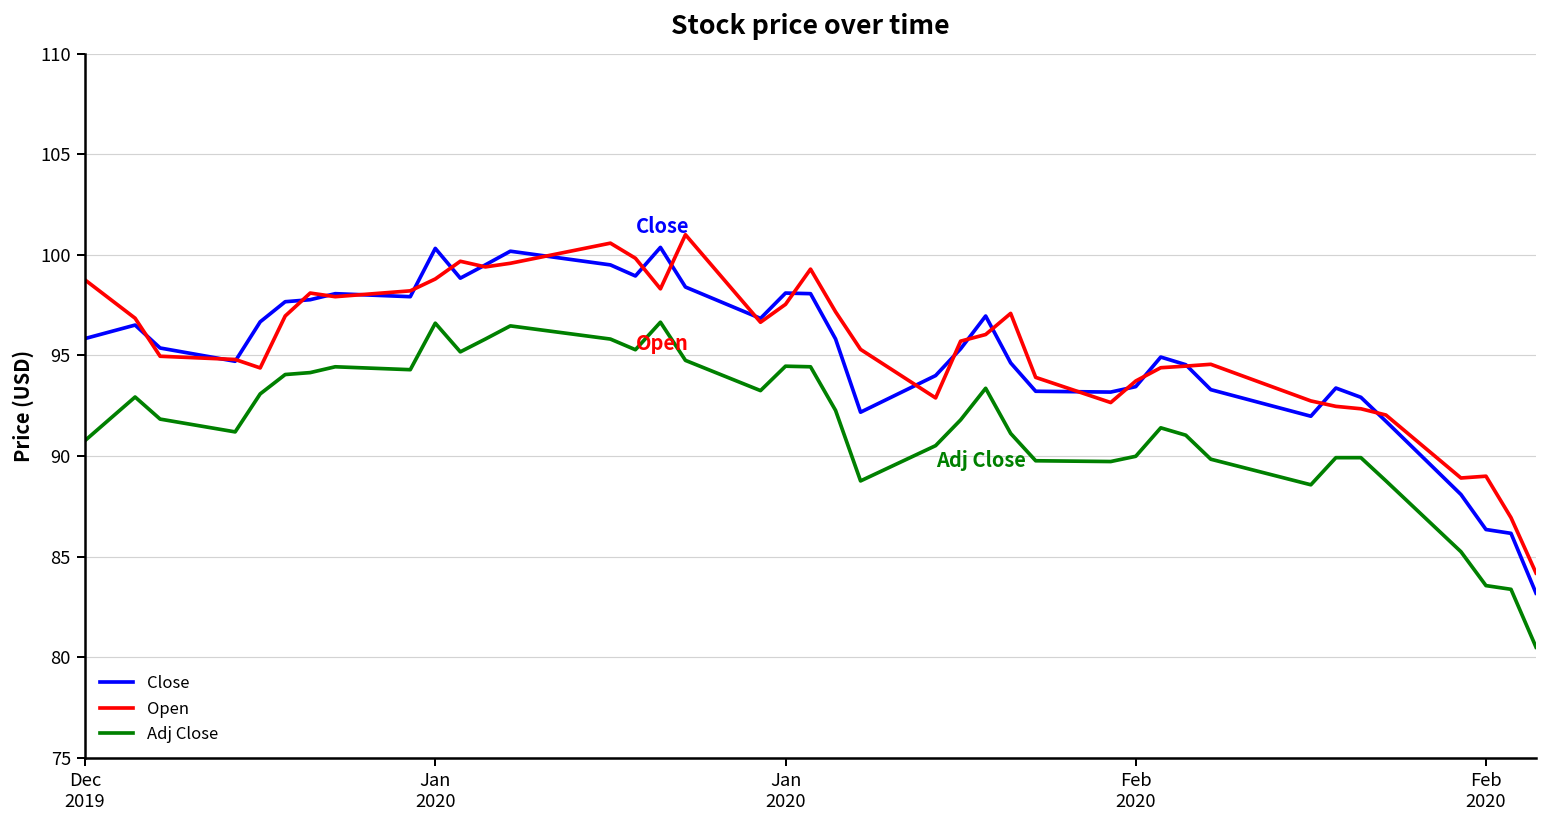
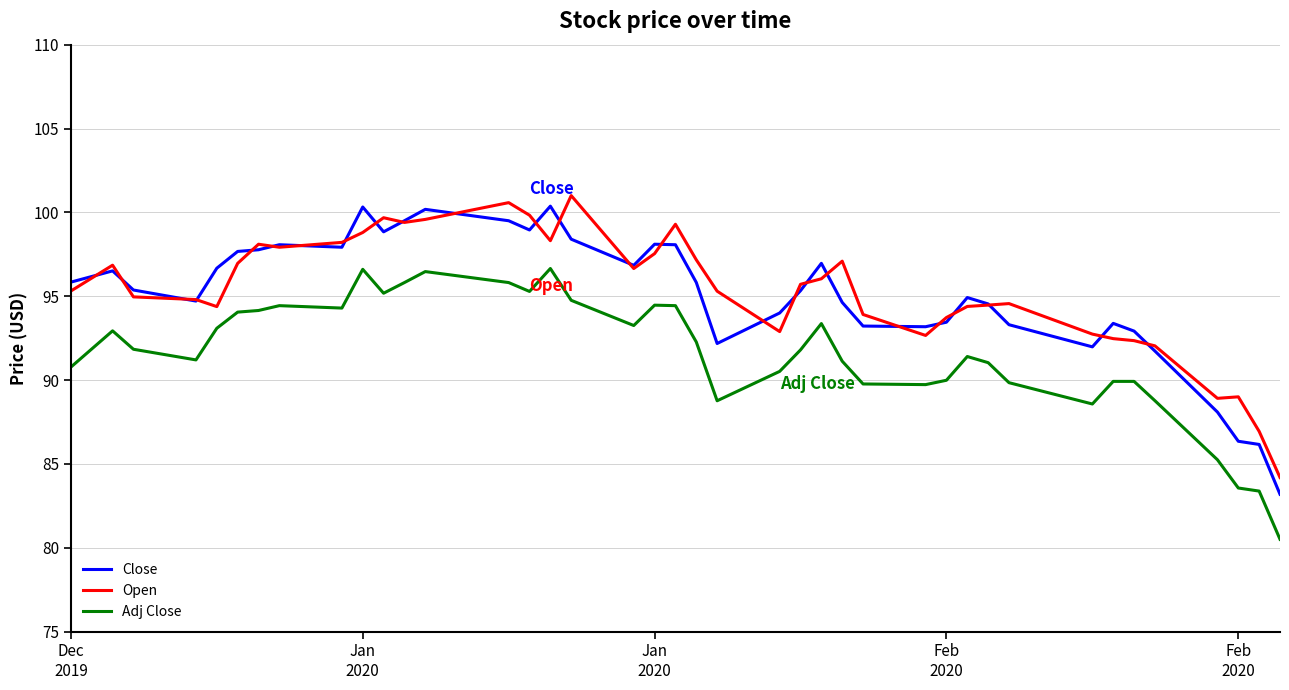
  {
    "Close": {
      "Dec 2019": 95.8
    },
    "Open": {
-     "Dec 2019": 98.8
+     "Dec 2019": 95.3
    },
    "Adj Close": {
      "Dec 2019": 90.8
    }
  }
